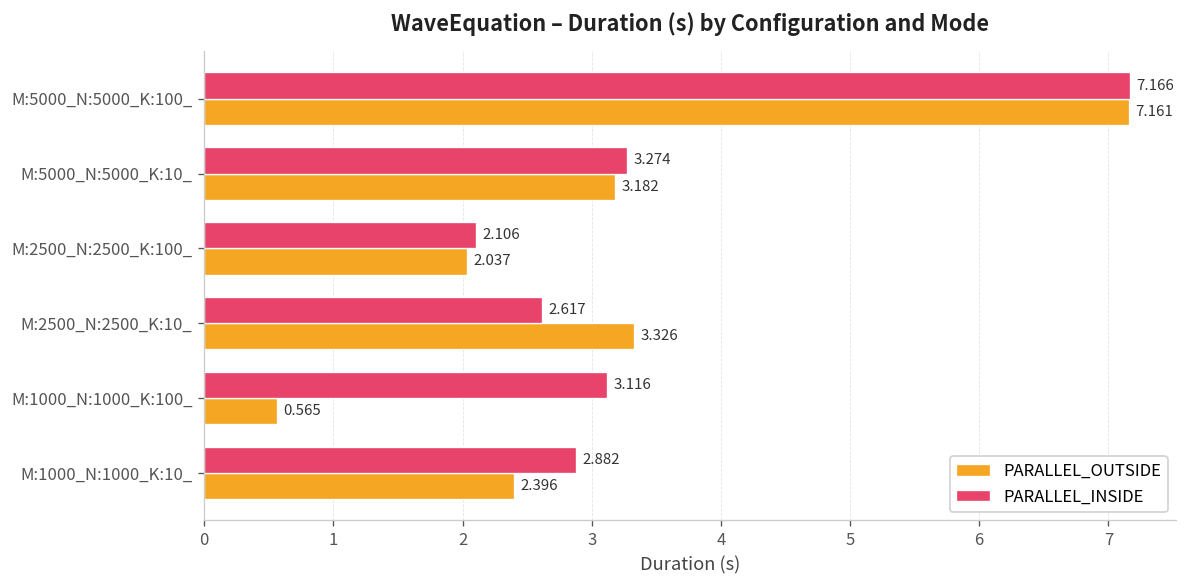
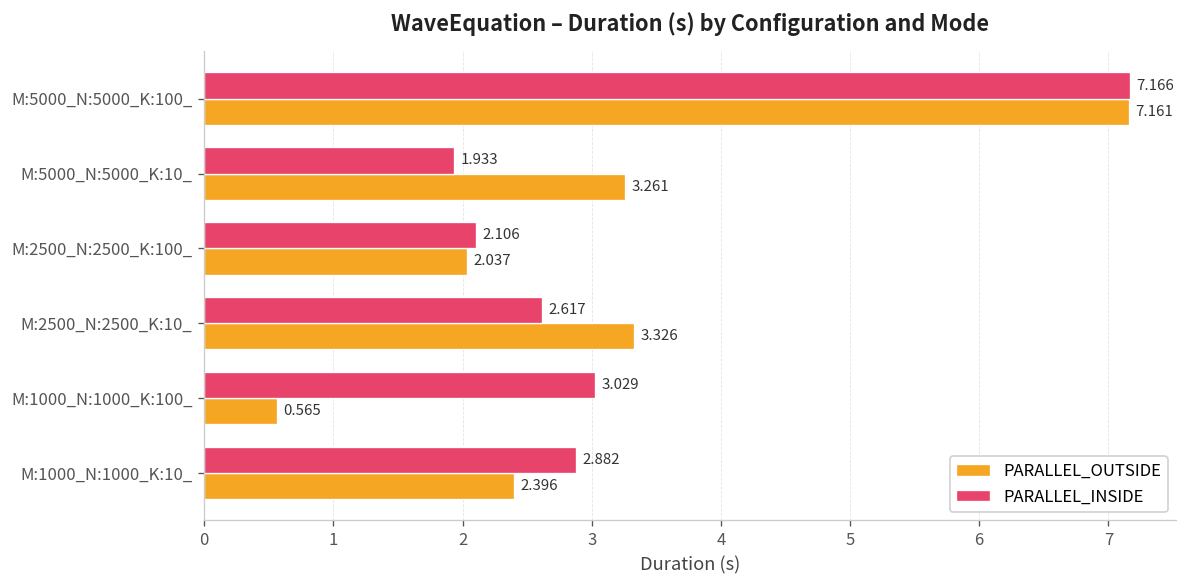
  {
    "PARALLEL_OUTSIDE": {
      "M:5000_N:5000_K:100_": 7.161,
-     "M:5000_N:5000_K:10_": 3.182,
+     "M:5000_N:5000_K:10_": 3.261,
      "M:2500_N:2500_K:100_": 2.037,
      "M:2500_N:2500_K:10_": 3.326,
      "M:1000_N:1000_K:100_": 0.565,
      "M:1000_N:1000_K:10_": 2.396
    },
    "PARALLEL_INSIDE": {
      "M:5000_N:5000_K:100_": 7.166,
-     "M:5000_N:5000_K:10_": 3.274,
+     "M:5000_N:5000_K:10_": 1.933,
      "M:2500_N:2500_K:100_": 2.106,
      "M:2500_N:2500_K:10_": 2.617,
-     "M:1000_N:1000_K:100_": 3.116,
+     "M:1000_N:1000_K:100_": 3.029,
      "M:1000_N:1000_K:10_": 2.882
    }
  }
